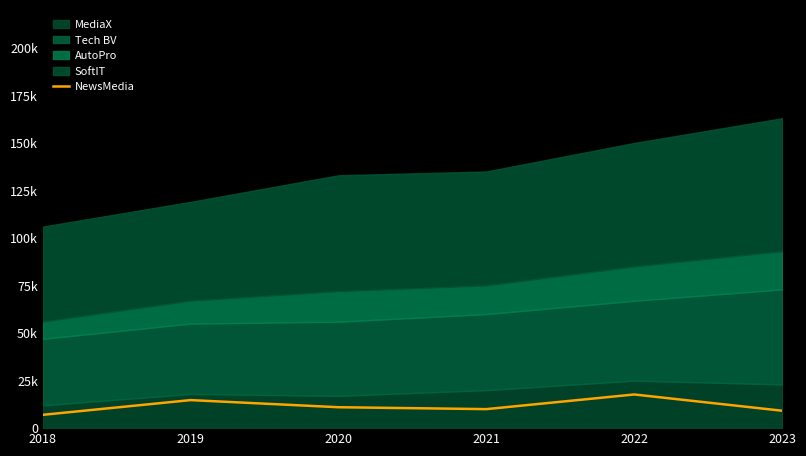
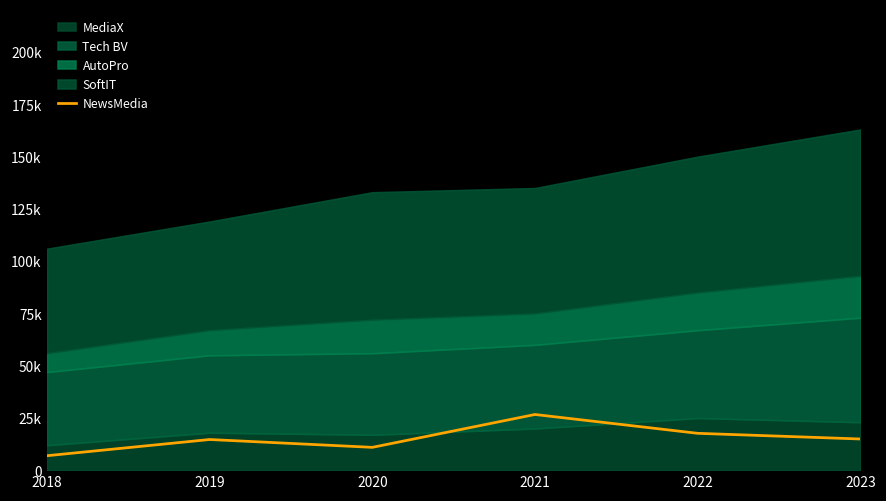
  {
    "NewsMedia": {
      "2018": 7000,
      "2019": 15000,
      "2020": 11000,
-     "2021": 10000,
+     "2021": 27000,
      "2022": 18000,
-     "2023": 9000
+     "2023": 15000
    }
  }
